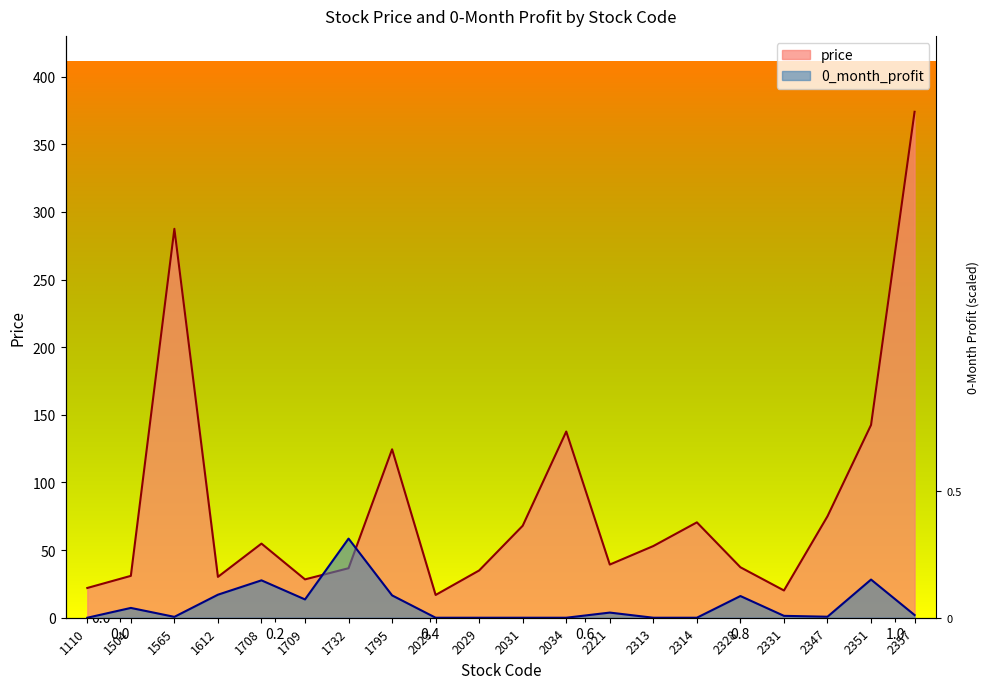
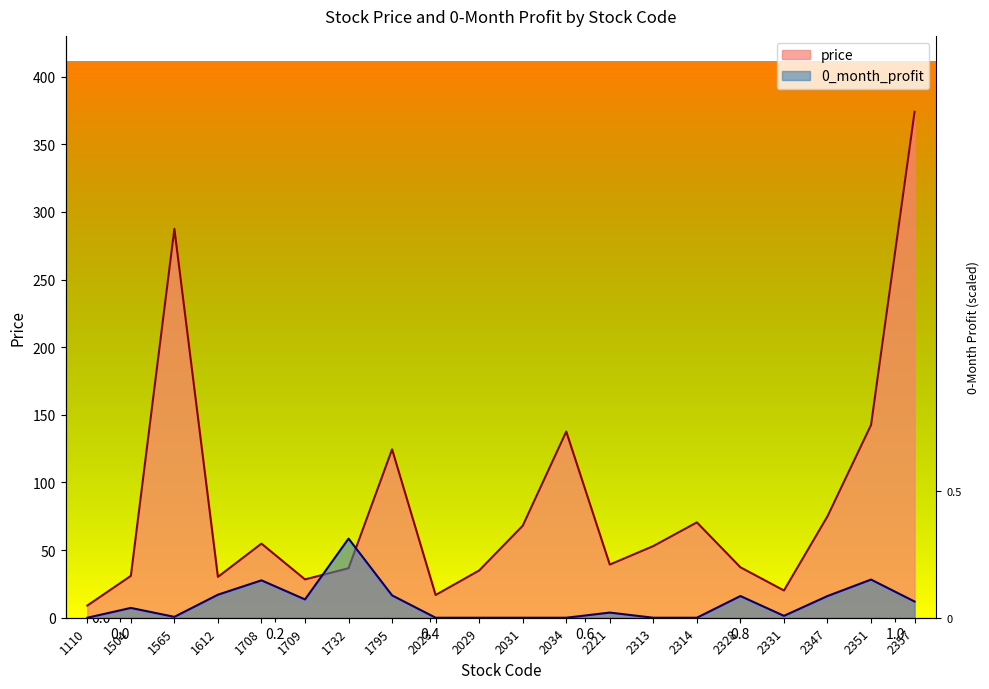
  {
    "price": {
-     "1110": 22,
+     "1110": 9,
      "1504": 31,
      "1565": 288,
      "1612": 30,
      "1708": 55,
      "1709": 28,
      "1732": 37,
      "1795": 125,
      "2023": 17,
      "2029": 35,
      "2031": 68,
      "2034": 138,
      "2221": 39,
      "2313": 53,
      "2314": 71,
      "2328": 37,
      "2331": 20,
      "2347": 75,
      "2351": 143,
      "2357": 374
    },
    "0_month_profit": {
      "1110": 0,
      "1504": 7,
      "1565": 1,
      "1612": 17,
      "1708": 28,
      "1709": 14,
      "1732": 59,
      "1795": 17,
      "2023": 0,
      "2029": 0,
      "2031": 0,
      "2034": 0,
      "2221": 4,
      "2313": 0,
      "2314": 0,
      "2328": 16,
      "2331": 1,
-     "2347": 1,
+     "2347": 16,
      "2351": 28,
-     "2357": 2
+     "2357": 12
    }
  }
